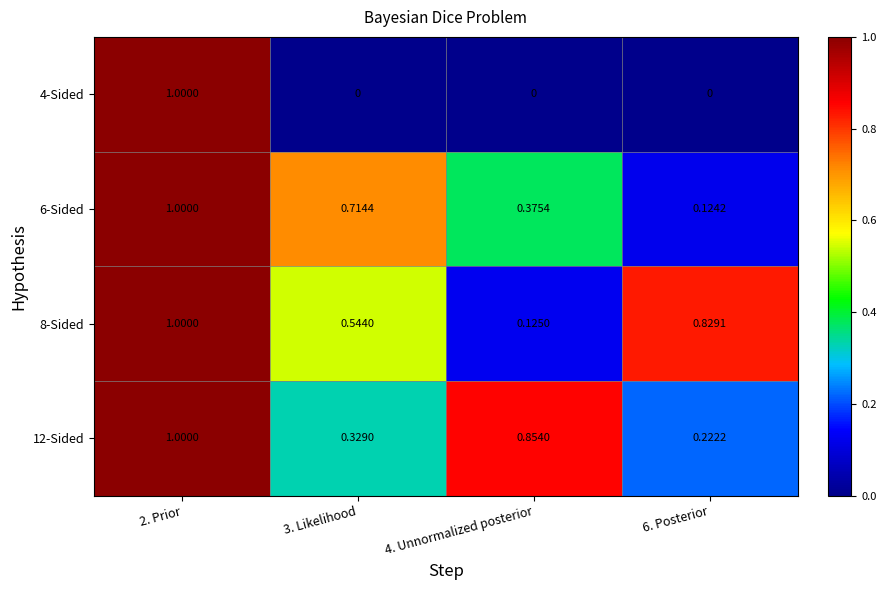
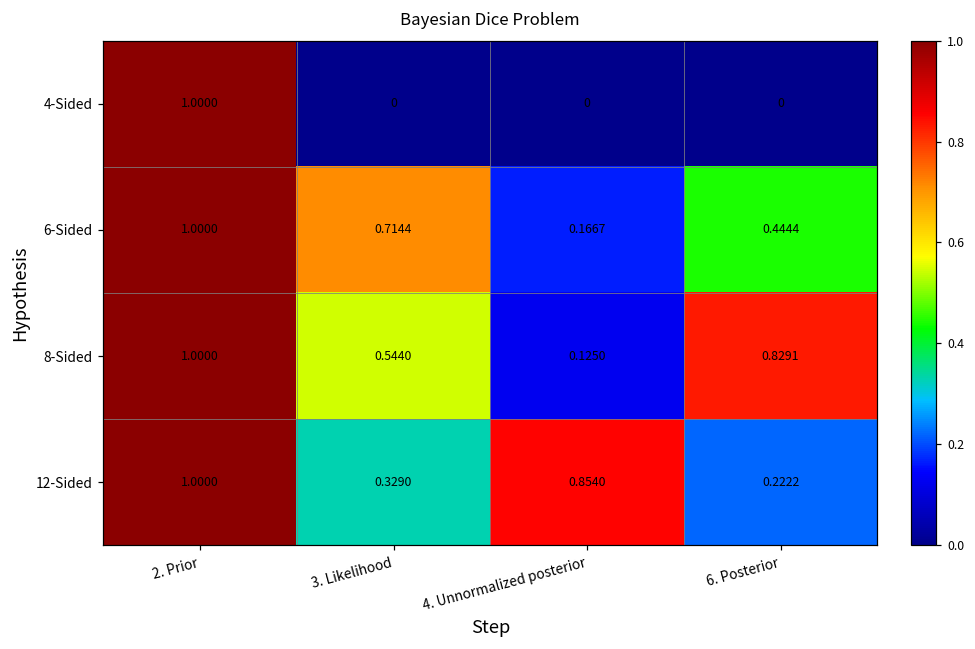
  {
    "4-Sided": {
      "2. Prior": 1.0000,
      "3. Likelihood": 0,
      "4. Unnormalized posterior": 0,
      "6. Posterior": 0
    },
    "6-Sided": {
      "2. Prior": 1.0000,
      "3. Likelihood": 0.7144,
-     "4. Unnormalized posterior": 0.3754,
-     "6. Posterior": 0.1242
+     "4. Unnormalized posterior": 0.1667,
+     "6. Posterior": 0.4444
    },
    "8-Sided": {
      "2. Prior": 1.0000,
      "3. Likelihood": 0.5440,
      "4. Unnormalized posterior": 0.1250,
      "6. Posterior": 0.8291
    },
    "12-Sided": {
      "2. Prior": 1.0000,
      "3. Likelihood": 0.3290,
      "4. Unnormalized posterior": 0.8540,
      "6. Posterior": 0.2222
    }
  }
